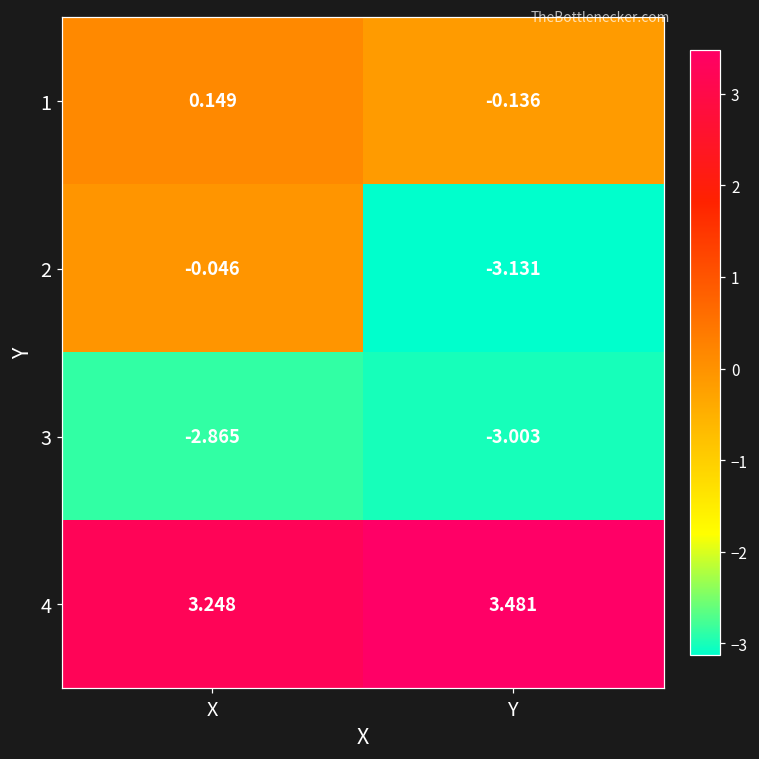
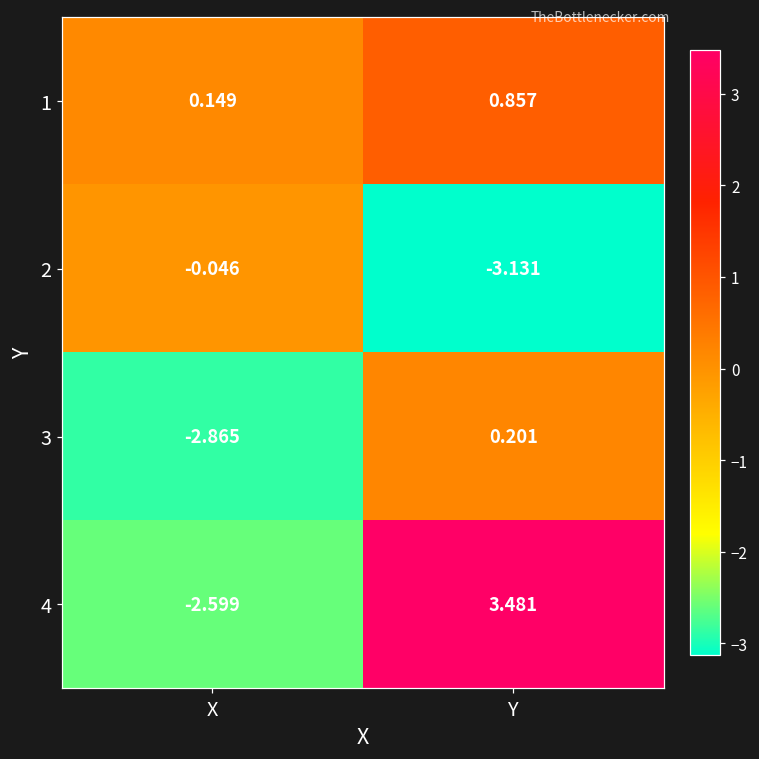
  {
    "1": {
      "X": 0.149,
-     "Y": -0.136
+     "Y": 0.857
    },
    "2": {
      "X": -0.046,
      "Y": -3.131
    },
    "3": {
      "X": -2.865,
-     "Y": -3.003
+     "Y": 0.201
    },
    "4": {
-     "X": 3.248,
+     "X": -2.599,
      "Y": 3.481
    }
  }
